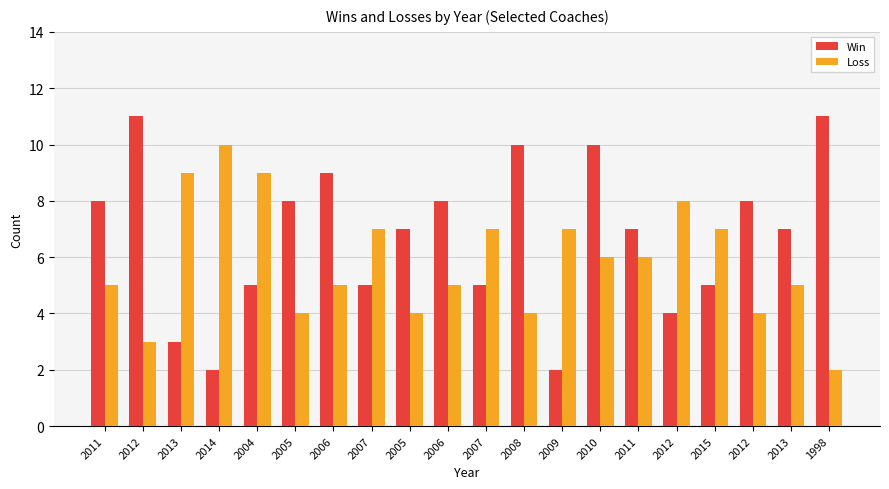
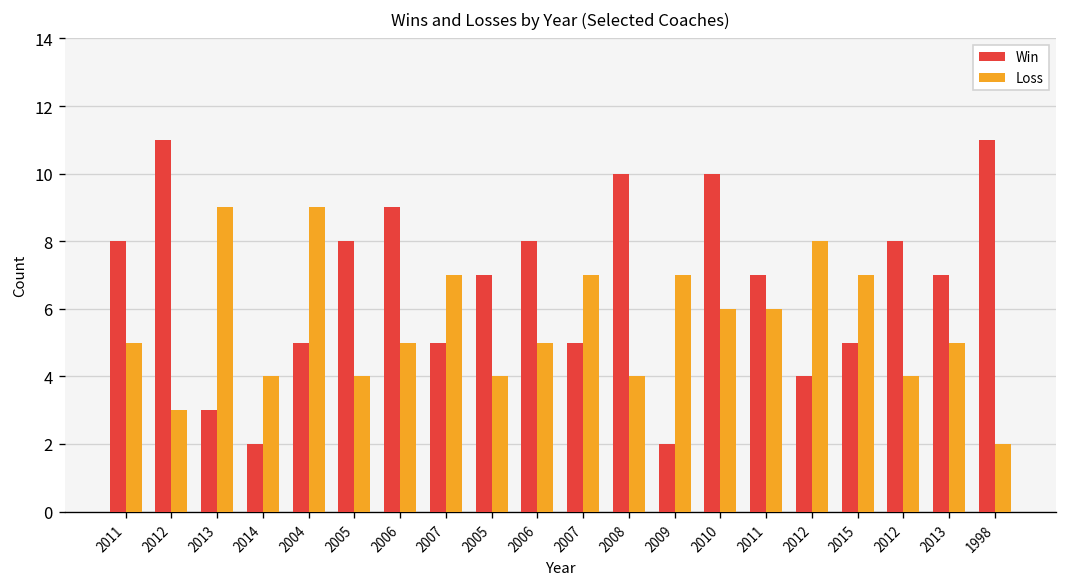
  {
    "Win": {
      "2014": 2,
      "2004": 5,
      "2008": 10,
      "2009": 2,
      "2010": 10,
      "2015": 5,
      "1998": 11
    },
    "Loss": {
-     "2014": 10,
+     "2014": 4,
      "2004": 9,
      "2008": 4,
      "2009": 7,
      "2010": 6,
      "2015": 7,
      "1998": 2
    }
  }
